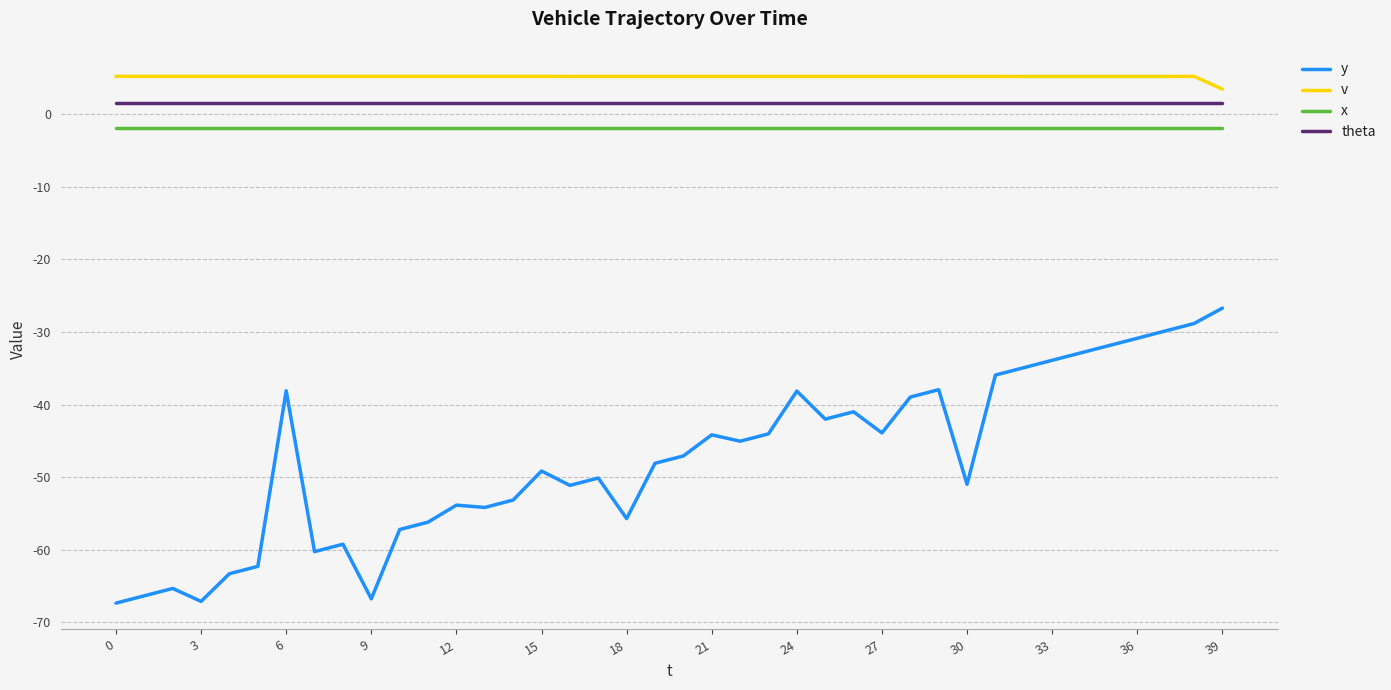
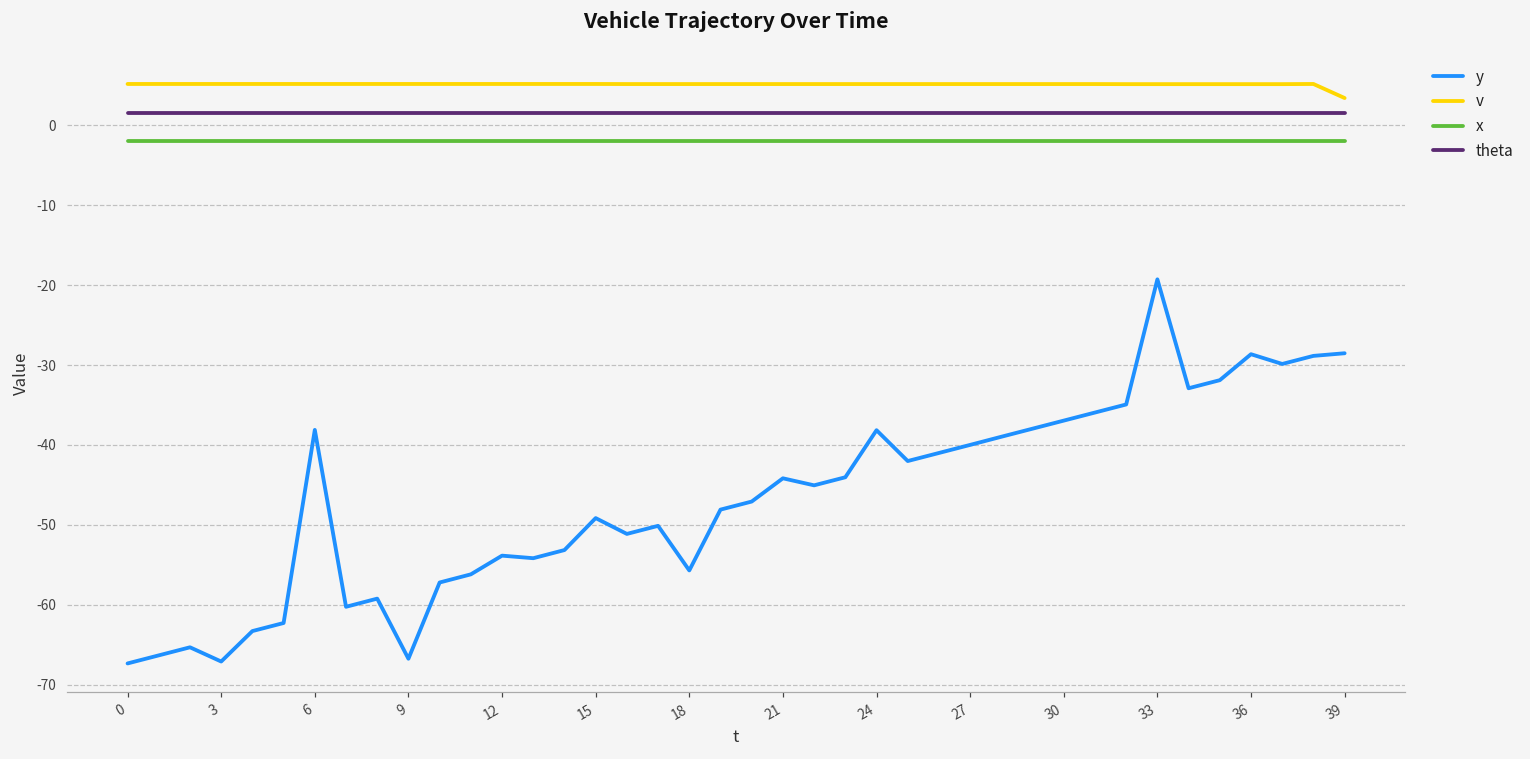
  {
    "y": {
      "0": -67,
      "3": -67,
      "6": -38,
      "9": -67,
      "12": -54,
      "15": -49,
      "18": -56,
      "21": -44,
      "24": -38,
-     "27": -44,
-     "30": -51,
-     "33": -34,
-     "36": -31,
-     "39": -27
+     "27": -40,
+     "30": -37,
+     "33": -19,
+     "36": -29,
+     "39": -29
    },
    "v": {
      "0": 5,
      "3": 5,
      "6": 5,
      "9": 5,
      "12": 5,
      "15": 5,
      "18": 5,
      "21": 5,
      "24": 5,
      "27": 5,
      "30": 5,
      "33": 5,
      "36": 5,
      "39": 3
    },
    "x": {
      "0": -2,
      "3": -2,
      "6": -2,
      "9": -2,
      "12": -2,
      "15": -2,
      "18": -2,
      "21": -2,
      "24": -2,
      "27": -2,
      "30": -2,
      "33": -2,
      "36": -2,
      "39": -2
    },
    "theta": {
      "0": 2,
      "3": 2,
      "6": 2,
      "9": 2,
      "12": 2,
      "15": 2,
      "18": 2,
      "21": 2,
      "24": 2,
      "27": 2,
      "30": 2,
      "33": 2,
      "36": 2,
      "39": 2
    }
  }
